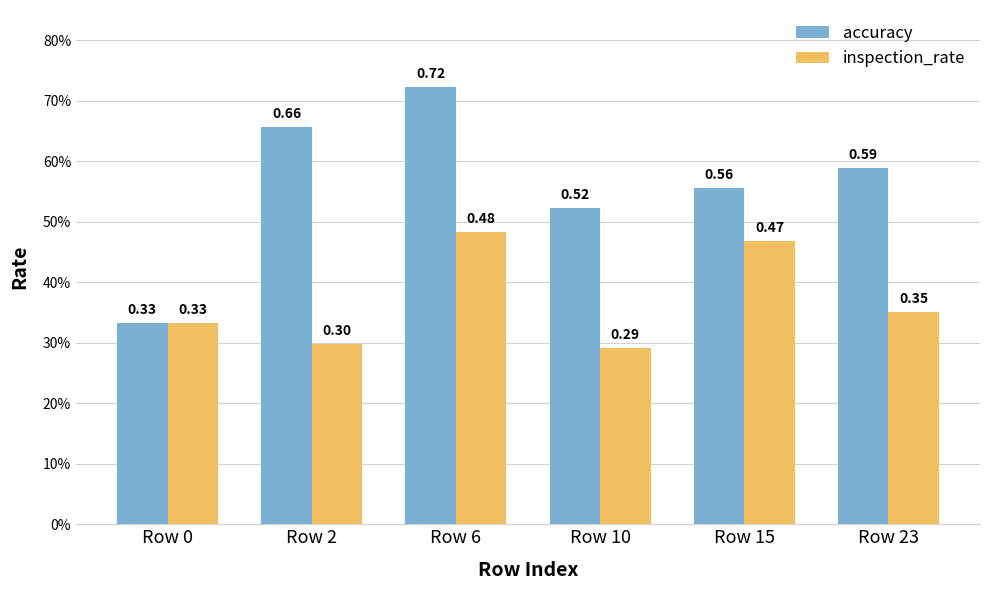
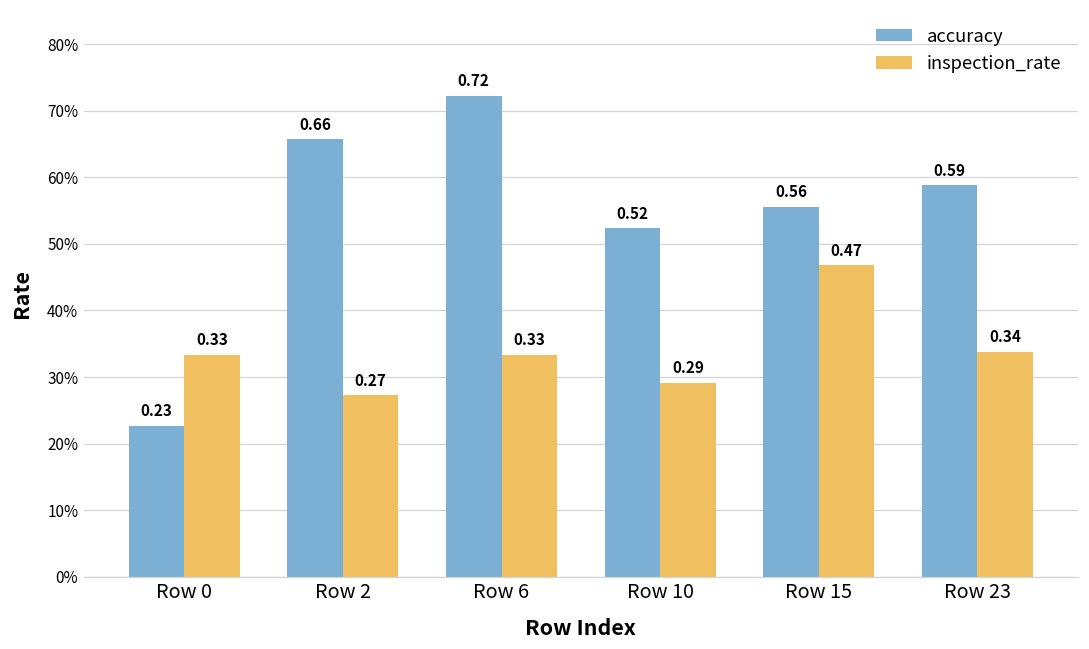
  {
    "accuracy": {
-     "Row 0": 0.33,
+     "Row 0": 0.23,
      "Row 2": 0.66,
      "Row 6": 0.72,
      "Row 10": 0.52,
      "Row 15": 0.56,
      "Row 23": 0.59
    },
    "inspection_rate": {
      "Row 0": 0.33,
-     "Row 2": 0.30,
-     "Row 6": 0.48,
+     "Row 2": 0.27,
+     "Row 6": 0.33,
      "Row 10": 0.29,
      "Row 15": 0.47,
-     "Row 23": 0.35
+     "Row 23": 0.34
    }
  }
